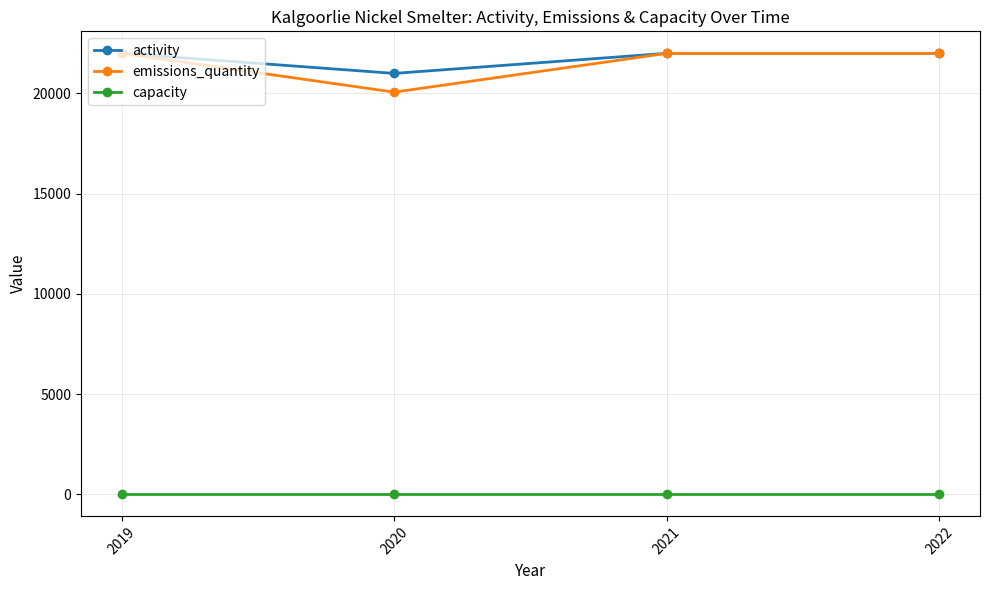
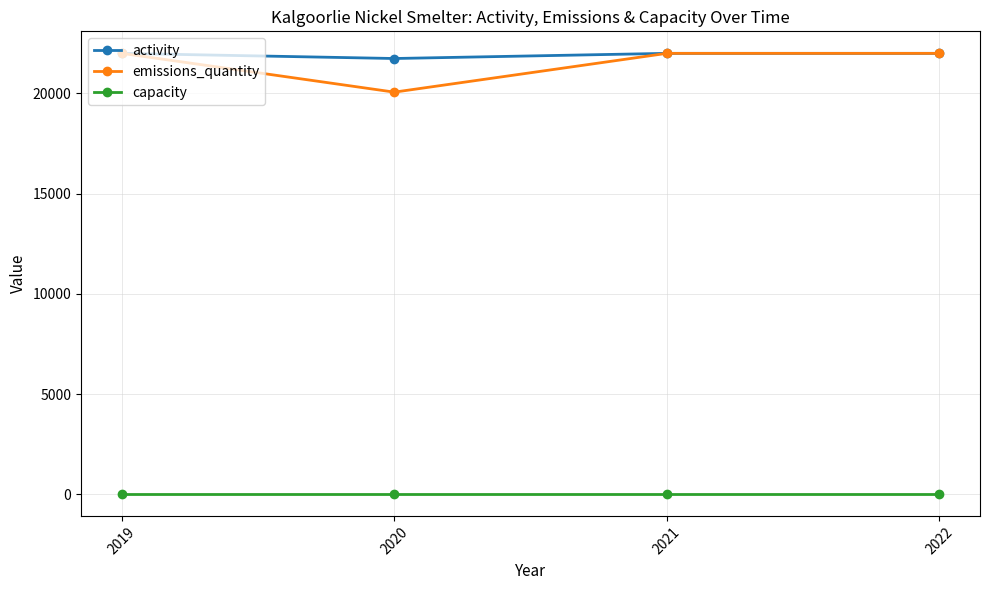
  {
    "activity": {
-     "2020": 21000
+     "2020": 21700
    },
    "emissions_quantity": {
      "2020": 20100
    },
    "capacity": {
      "2019": 0,
      "2020": 0,
      "2021": 0,
      "2022": 0
    }
  }
